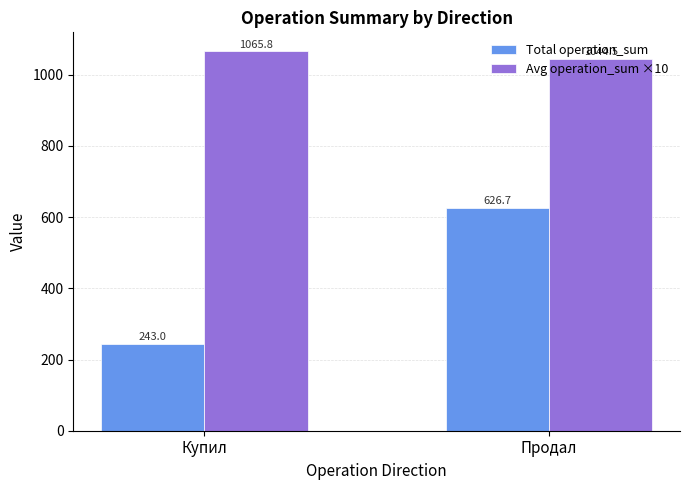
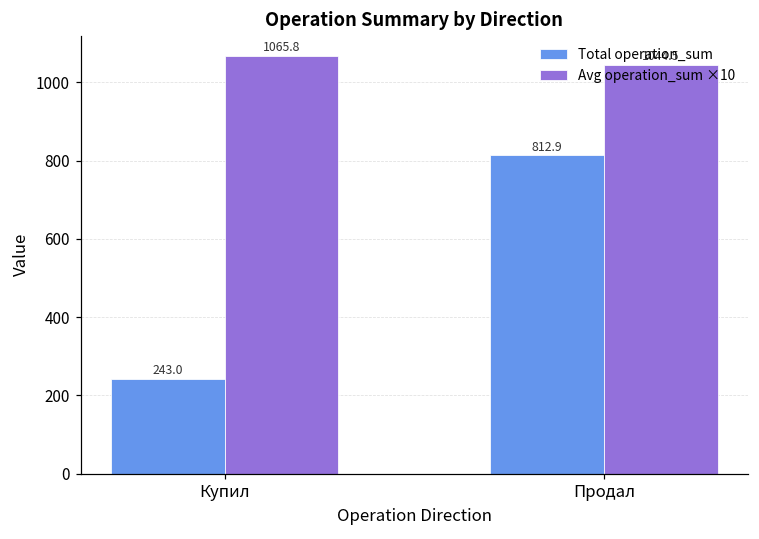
  {
    "Total operation_sum": {
      "Купил": 243.0,
-     "Продал": 626.7
+     "Продал": 812.9
    },
    "Avg operation_sum ×10": {
      "Купил": 1065.8,
      "Продал": 1044.5
    }
  }
